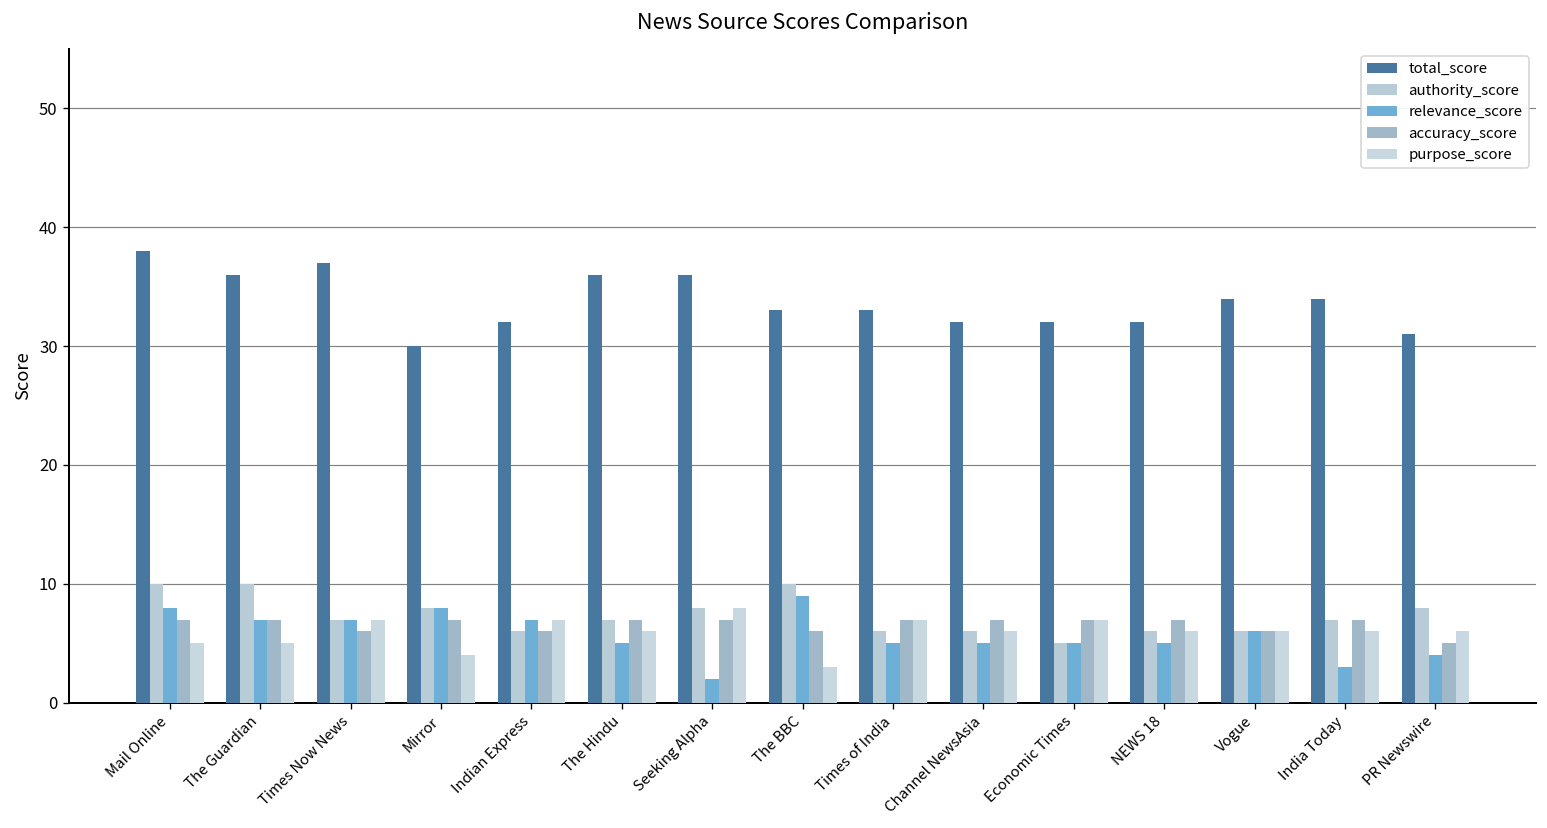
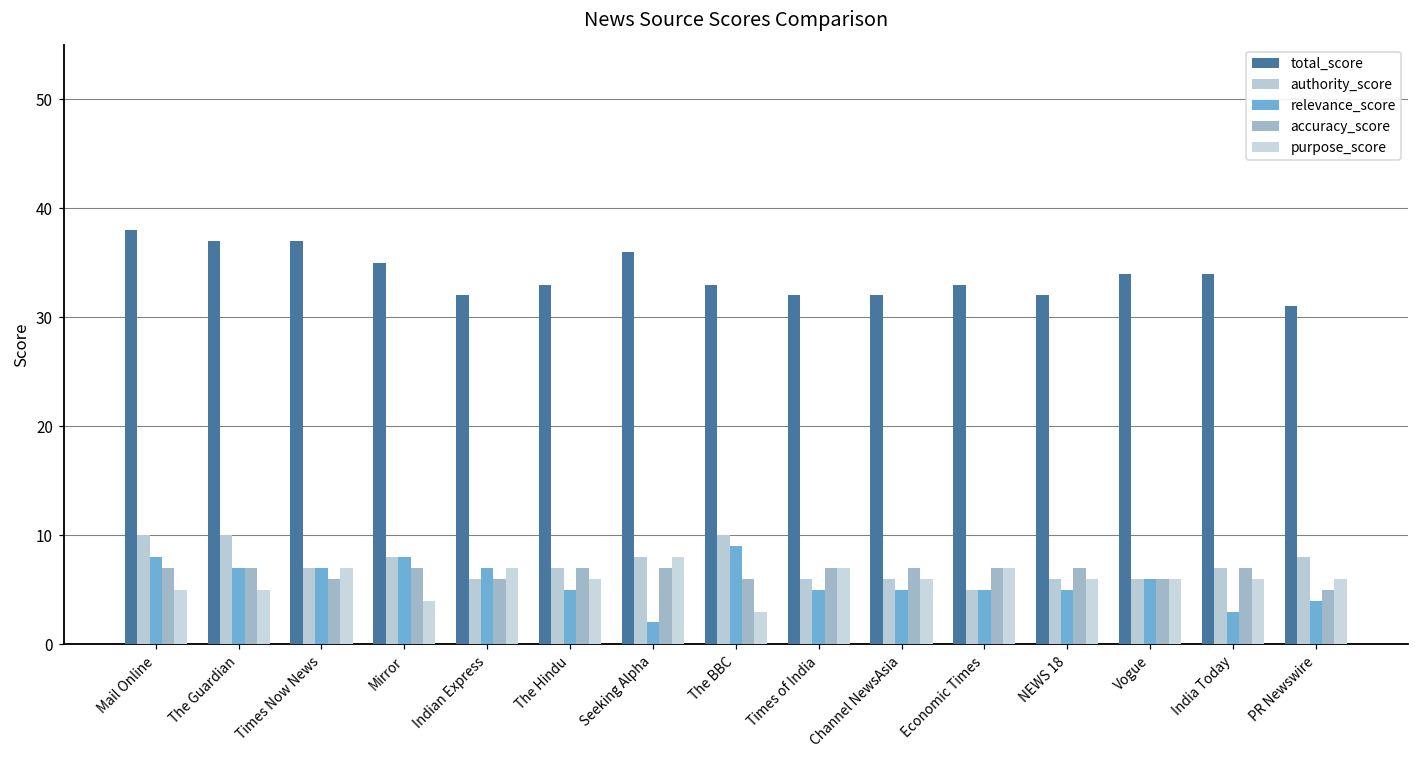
  {
    "total_score": {
      "Mail Online": 38,
-     "The Guardian": 36,
+     "The Guardian": 37,
      "Times Now News": 37,
-     "Mirror": 30,
+     "Mirror": 35,
      "Indian Express": 32,
-     "The Hindu": 36,
+     "The Hindu": 33,
      "Seeking Alpha": 36,
      "The BBC": 33,
-     "Times of India": 33,
+     "Times of India": 32,
      "Channel NewsAsia": 32,
-     "Economic Times": 32,
+     "Economic Times": 33,
      "NEWS 18": 32,
      "Vogue": 34,
      "India Today": 34,
      "PR Newswire": 31
    }
  }
